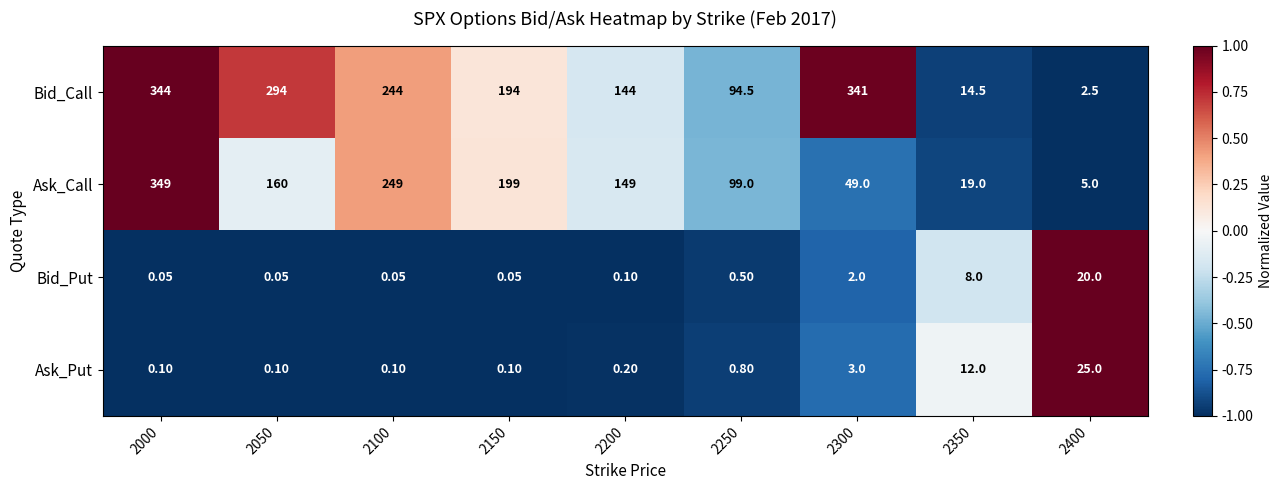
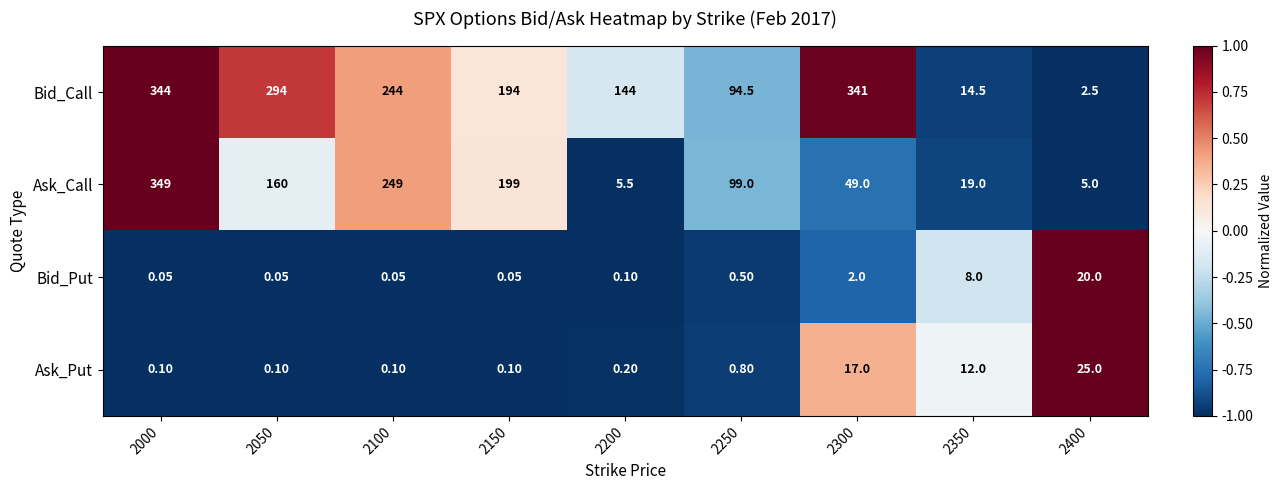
  {
    "Bid_Call": {
      "2000": 344,
      "2050": 294,
      "2100": 244,
      "2150": 194,
      "2200": 144,
      "2250": 94.5,
      "2300": 341,
      "2350": 14.5,
      "2400": 2.5
    },
    "Ask_Call": {
      "2000": 349,
      "2050": 160,
      "2100": 249,
      "2150": 199,
-     "2200": 149,
+     "2200": 5.5,
      "2250": 99.0,
      "2300": 49.0,
      "2350": 19.0,
      "2400": 5.0
    },
    "Bid_Put": {
      "2000": 0.05,
      "2050": 0.05,
      "2100": 0.05,
      "2150": 0.05,
      "2200": 0.10,
      "2250": 0.50,
      "2300": 2.0,
      "2350": 8.0,
      "2400": 20.0
    },
    "Ask_Put": {
      "2000": 0.10,
      "2050": 0.10,
      "2100": 0.10,
      "2150": 0.10,
      "2200": 0.20,
      "2250": 0.80,
-     "2300": 3.0,
+     "2300": 17.0,
      "2350": 12.0,
      "2400": 25.0
    }
  }
